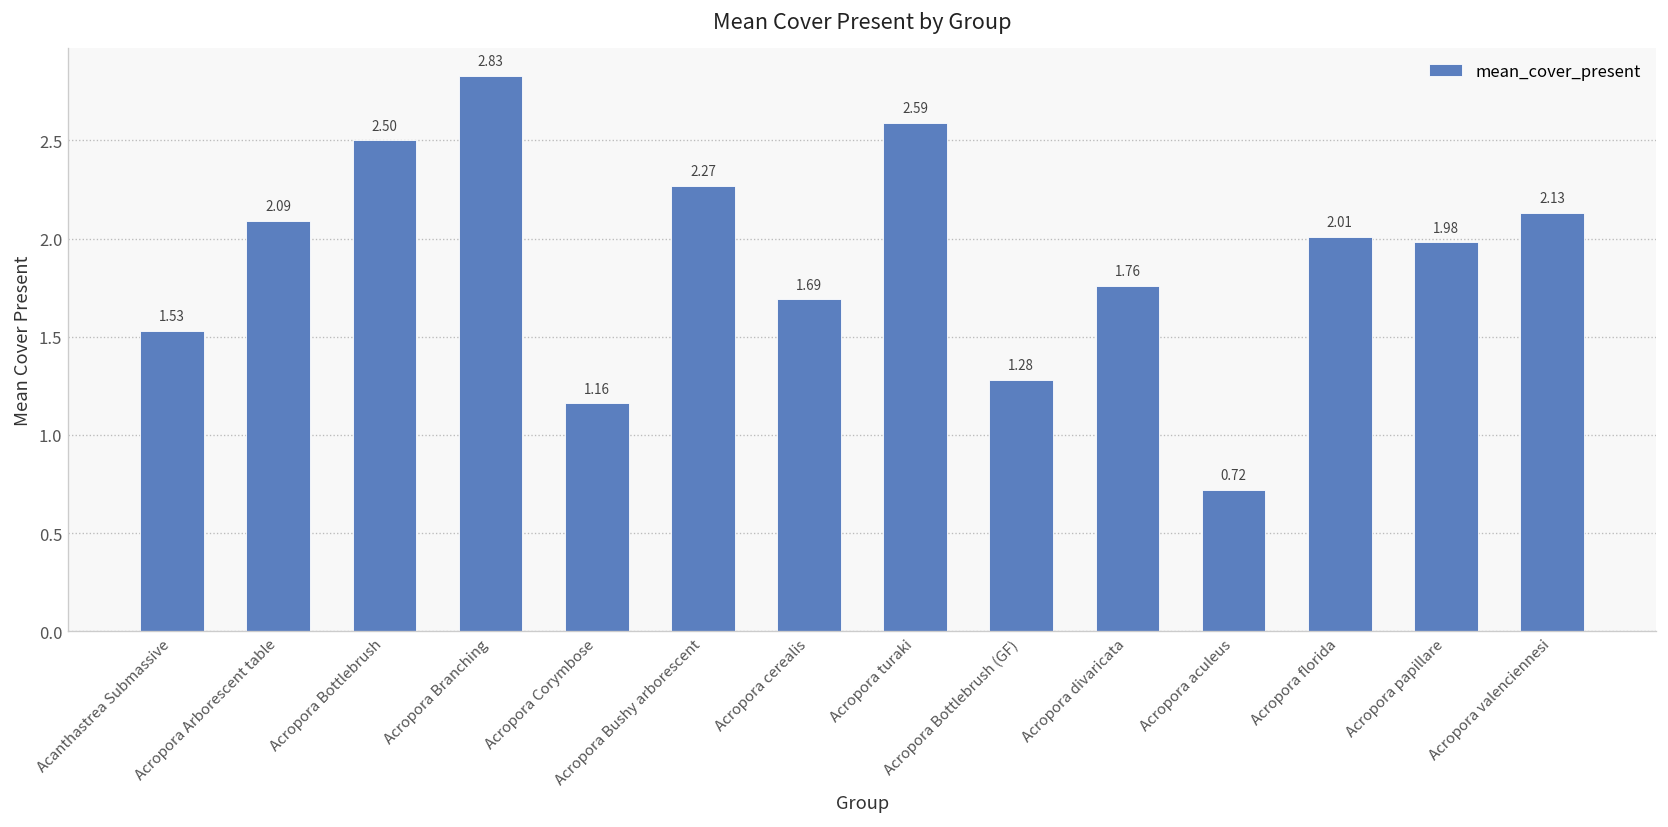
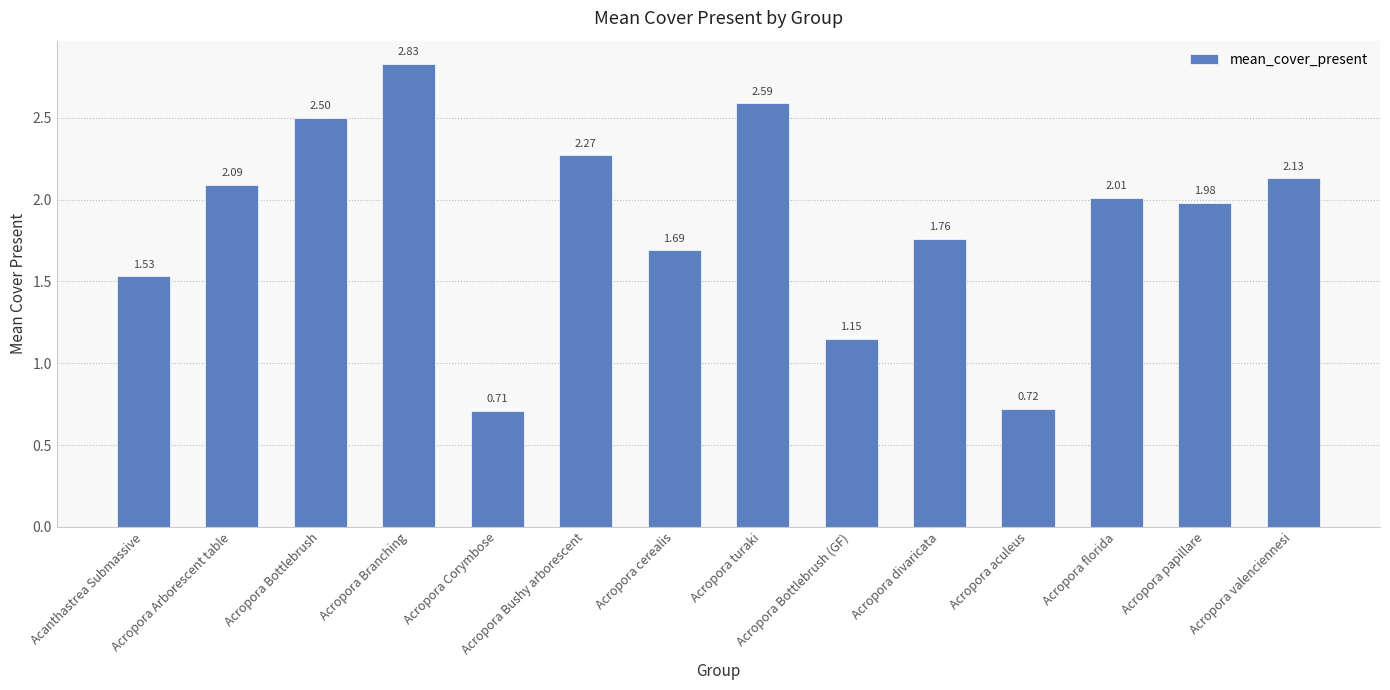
  {
    "Acanthastrea Submassive": 1.53,
    "Acropora Arborescent table": 2.09,
    "Acropora Bottlebrush": 2.50,
    "Acropora Branching": 2.83,
-   "Acropora Corymbose": 1.16,
+   "Acropora Corymbose": 0.71,
    "Acropora Bushy arborescent": 2.27,
    "Acropora cerealis": 1.69,
    "Acropora turaki": 2.59,
-   "Acropora Bottlebrush (GF)": 1.28,
+   "Acropora Bottlebrush (GF)": 1.15,
    "Acropora divaricata": 1.76,
    "Acropora aculeus": 0.72,
    "Acropora florida": 2.01,
    "Acropora papillare": 1.98,
    "Acropora valenciennesi": 2.13
  }
